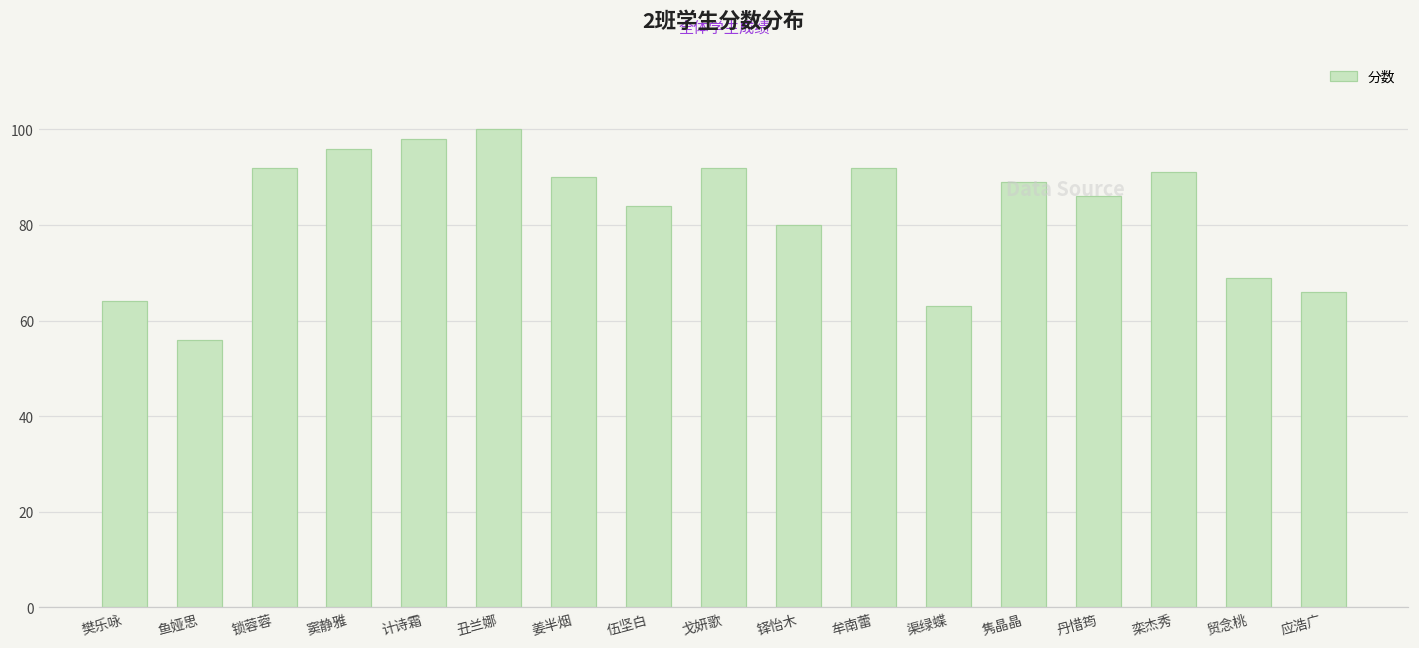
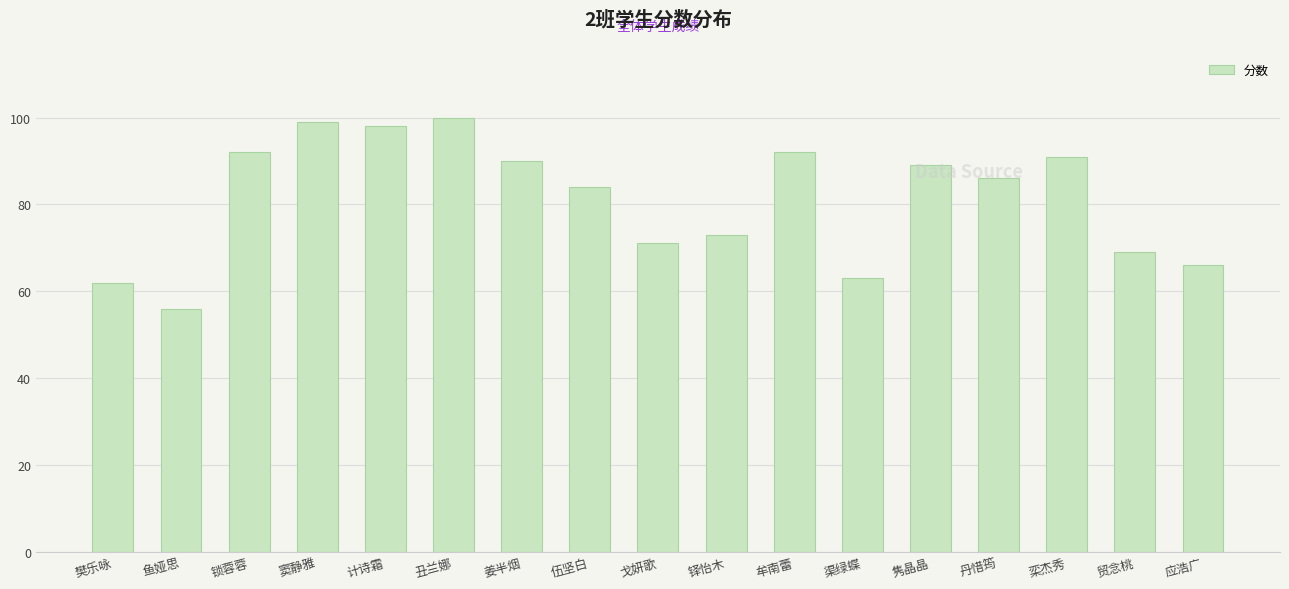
  {
-   "樊乐咏": 64,
+   "樊乐咏": 62,
    "鱼娅思": 56,
    "锁蓉蓉": 92,
-   "窦静雅": 96,
+   "窦静雅": 99,
    "计诗霜": 98,
    "丑兰娜": 100,
    "姜半烟": 90,
    "伍坚白": 84,
-   "戈妍歌": 92,
-   "铎怡木": 80,
+   "戈妍歌": 71,
+   "铎怡木": 73,
    "牟南蕾": 92,
    "渠绿蝶": 63,
    "隽晶晶": 89,
    "丹惜筠": 86,
    "栾杰秀": 91,
    "贸念桃": 69,
    "应浩广": 66
  }
